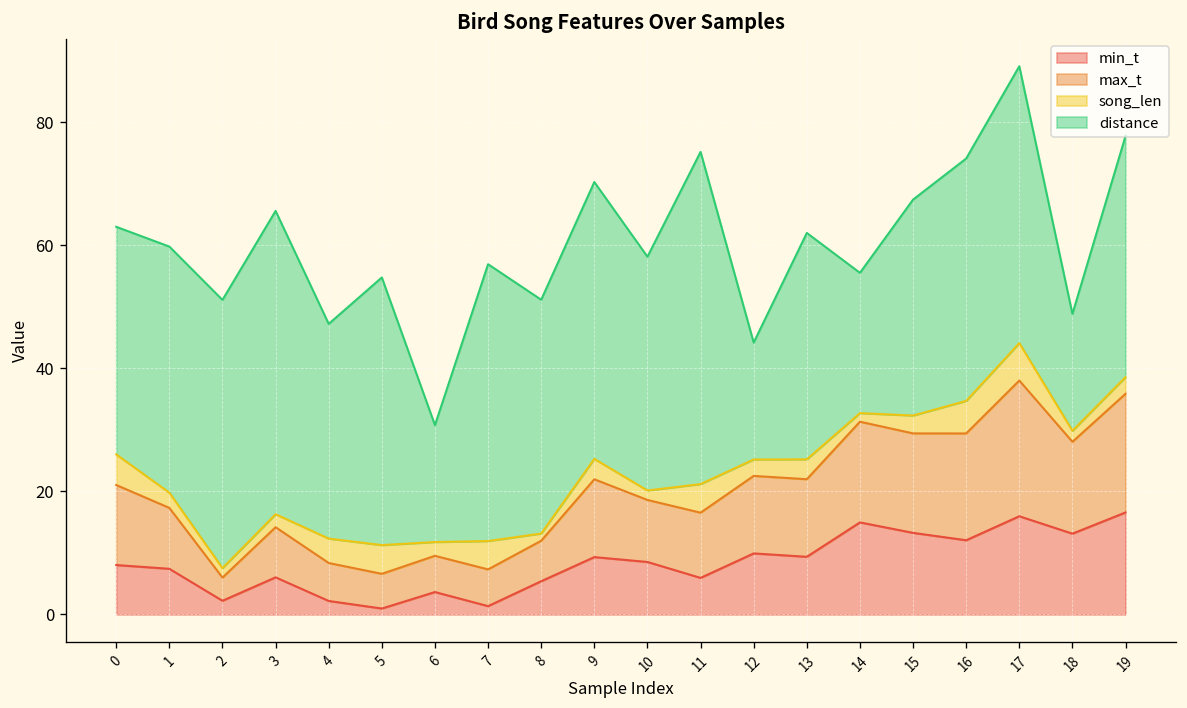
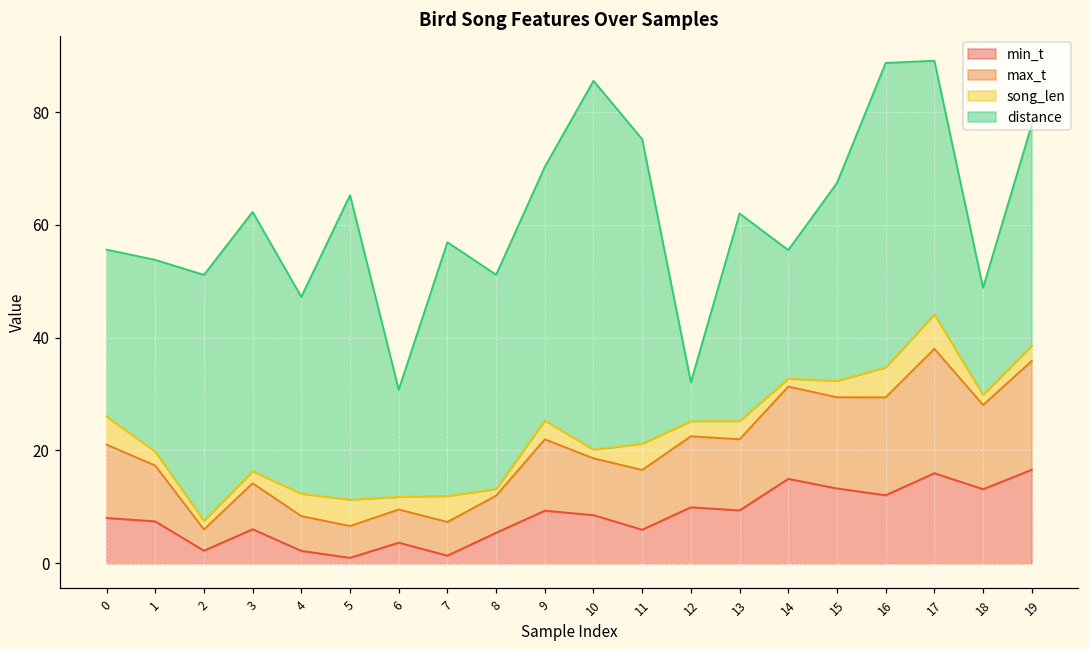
  {
    "distance": {
-     "0": 37,
-     "1": 40,
+     "0": 30,
+     "1": 34,
      "2": 44,
-     "3": 49,
+     "3": 46,
      "4": 35,
-     "5": 44,
+     "5": 54,
      "6": 19,
      "7": 45,
      "8": 38,
      "9": 45,
-     "10": 38,
+     "10": 65,
      "11": 54,
-     "12": 19,
+     "12": 7,
      "13": 37,
      "14": 23,
      "15": 35,
-     "16": 39,
+     "16": 54,
      "17": 45,
      "18": 19
    }
  }
